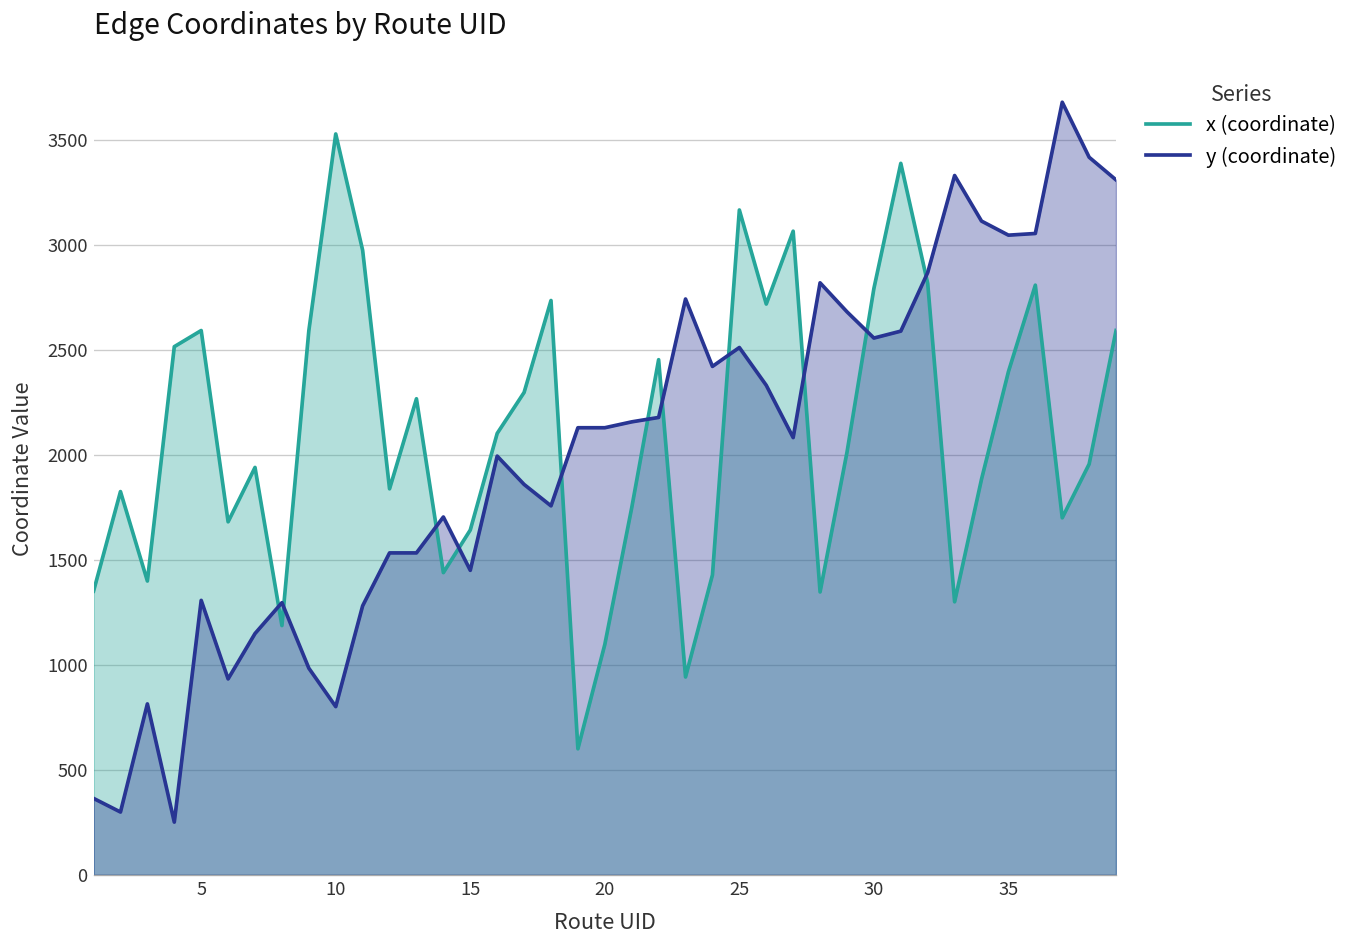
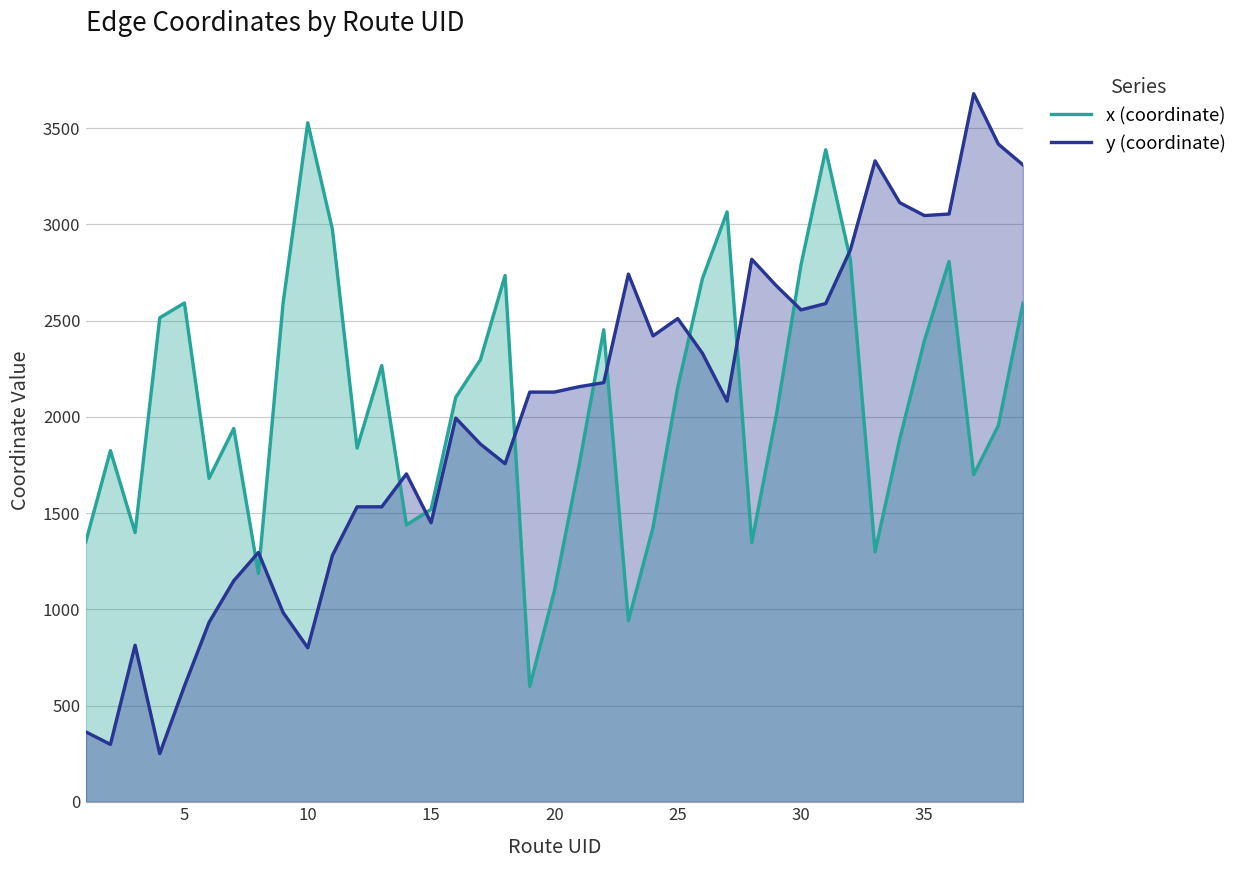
  {
    "x (coordinate)": {
      "5": 2590,
      "10": 3530,
-     "15": 1640,
+     "15": 1520,
      "20": 1100,
-     "25": 3170,
+     "25": 2150,
      "30": 2790,
      "35": 2400
    },
    "y (coordinate)": {
-     "5": 1310,
+     "5": 600,
      "10": 800,
      "15": 1450,
      "20": 2130,
      "25": 2510,
      "30": 2560,
      "35": 3050
    }
  }
